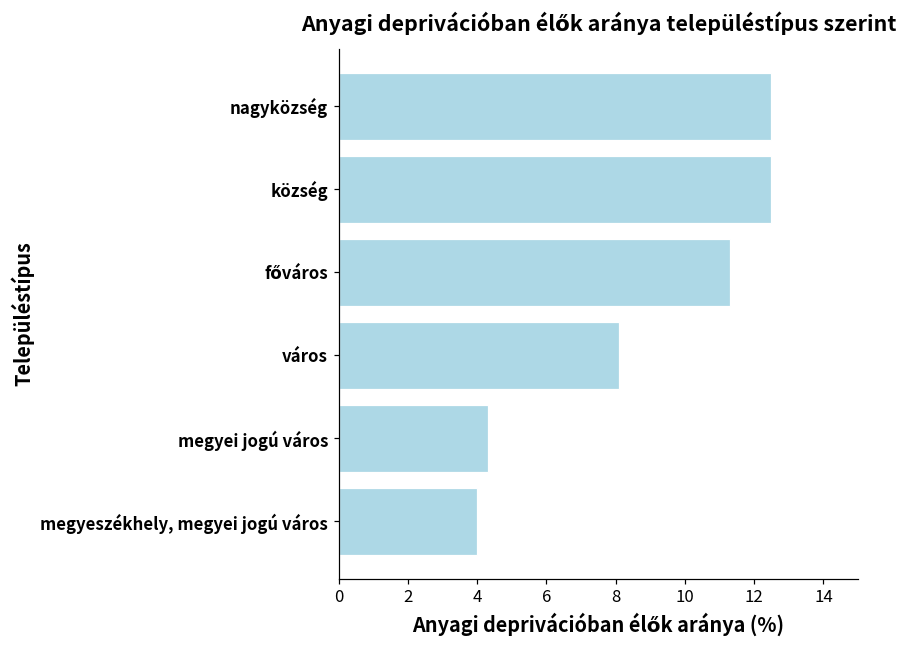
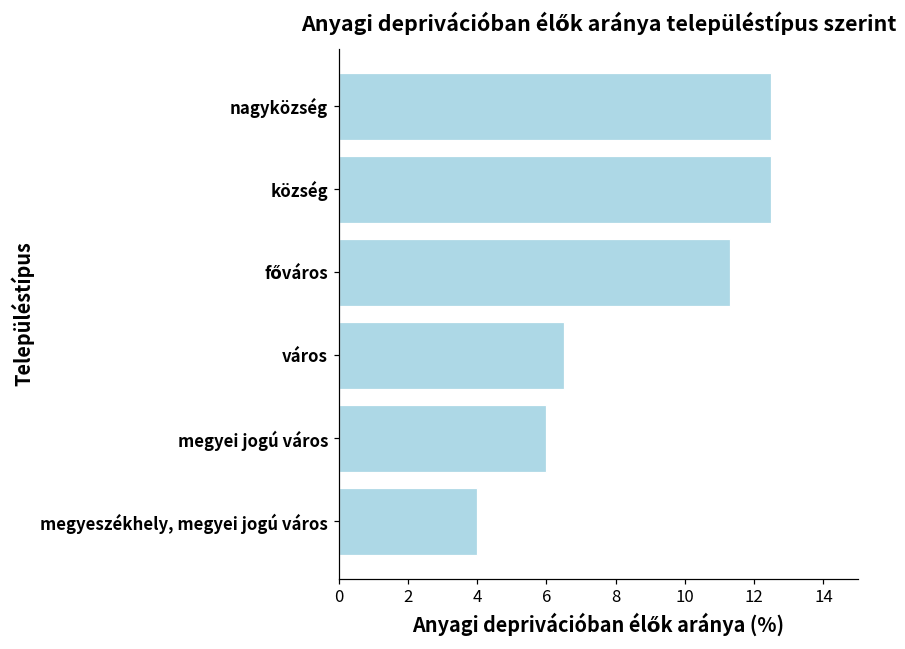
  {
    "nagyközség": 12.5,
    "község": 12.5,
    "főváros": 11.3,
-   "város": 8.1,
-   "megyei jogú város": 4.3,
+   "város": 6.5,
+   "megyei jogú város": 6.0,
    "megyeszékhely, megyei jogú város": 4.0
  }
